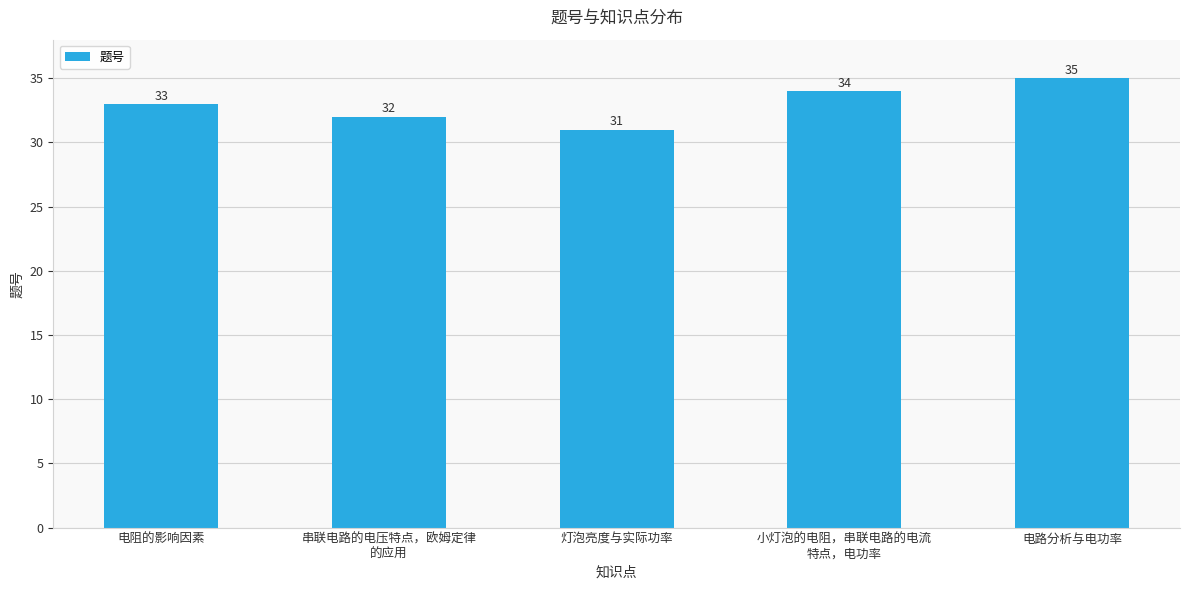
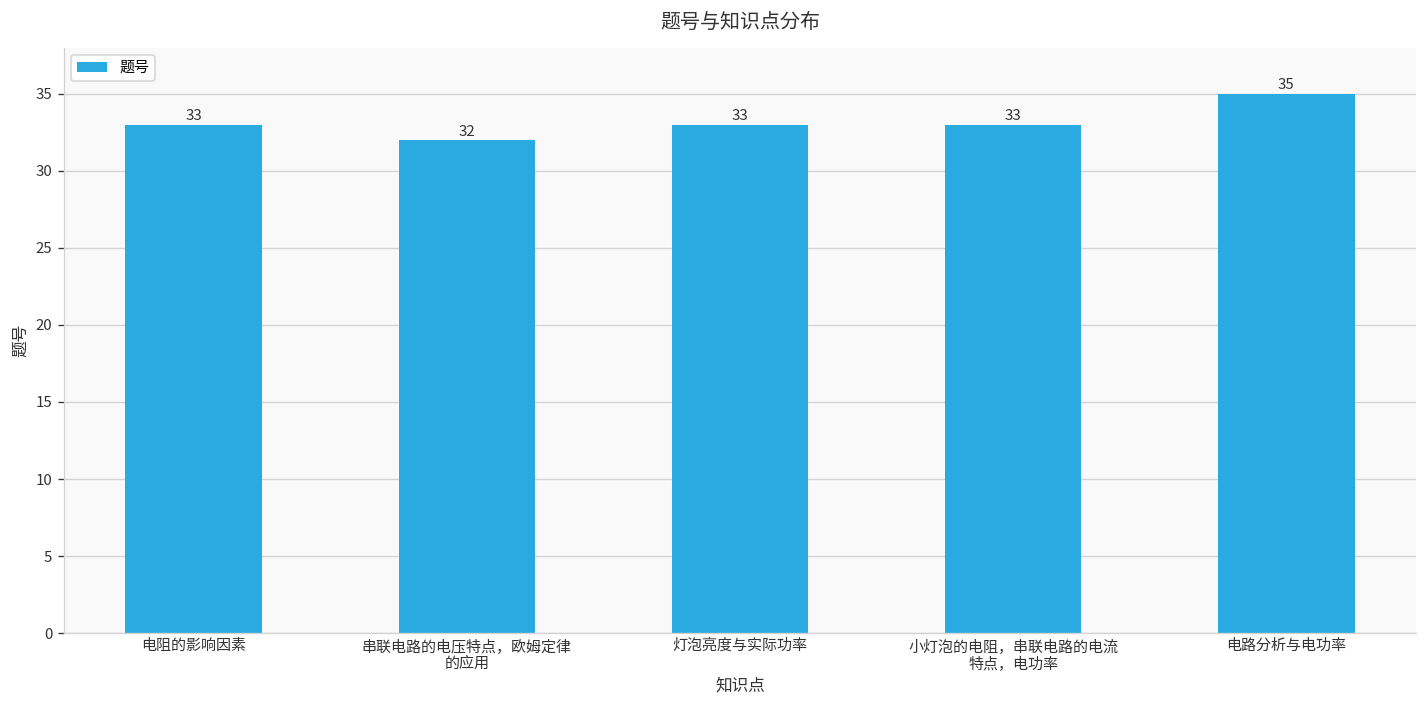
  {
    "电阻的影响因素": 33,
    "串联电路的电压特点，欧姆定律 的应用": 32,
-   "灯泡亮度与实际功率": 31,
-   "小灯泡的电阻，串联电路的电流 特点，电功率": 34,
+   "灯泡亮度与实际功率": 33,
+   "小灯泡的电阻，串联电路的电流 特点，电功率": 33,
    "电路分析与电功率": 35
  }
